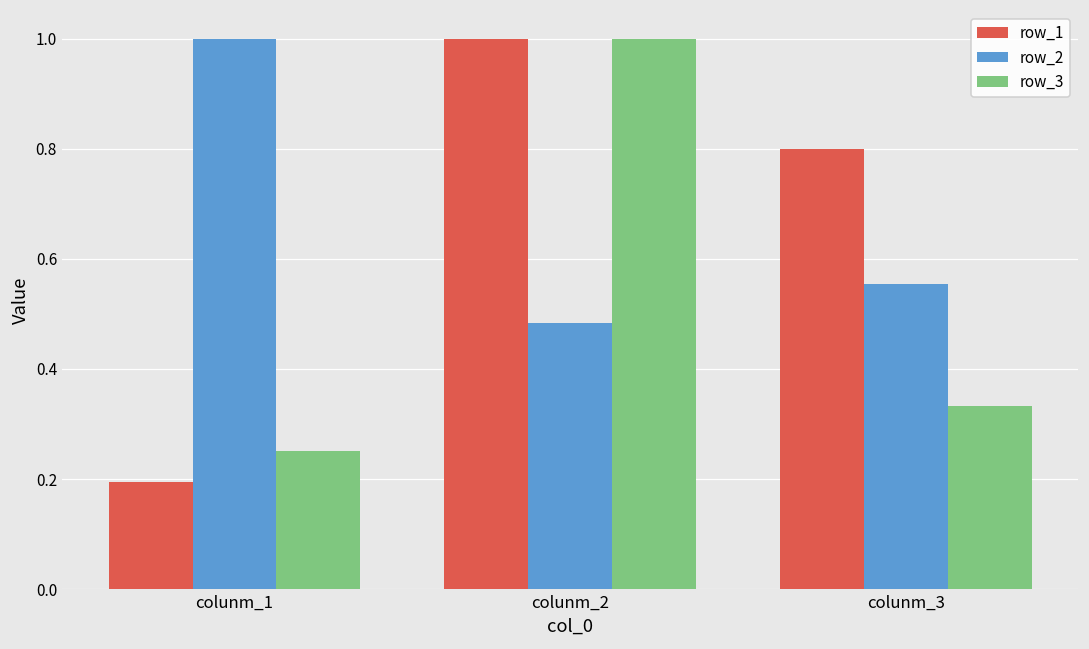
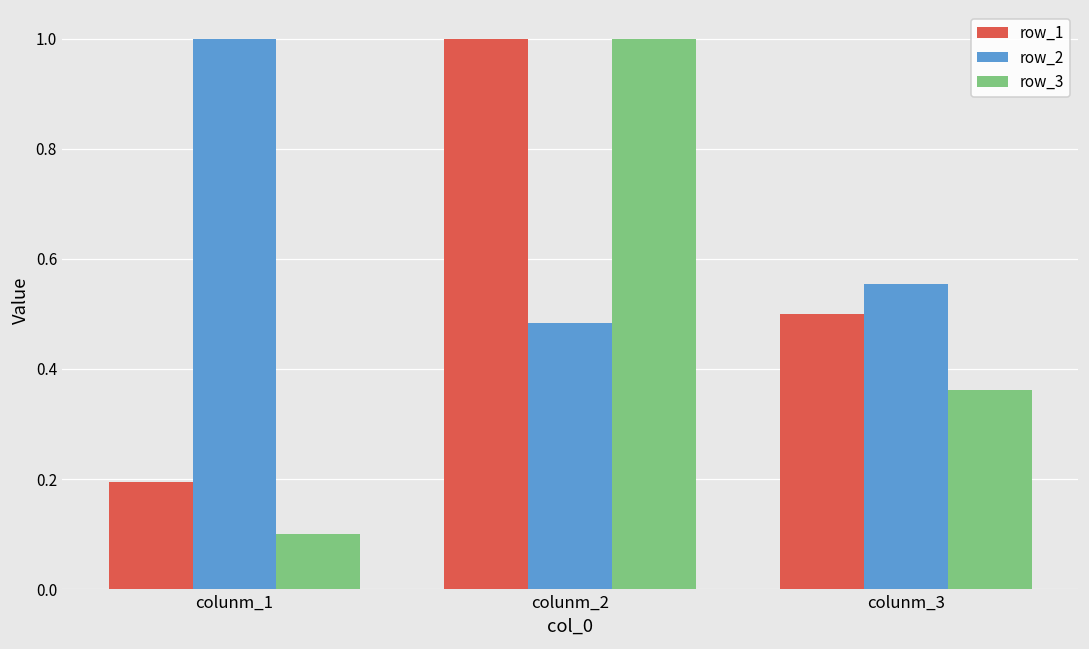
  {
    "row_1": {
      "colunm_1": 0.19,
      "colunm_2": 1.0,
-     "colunm_3": 0.8
+     "colunm_3": 0.5
    },
    "row_2": {
      "colunm_1": 1.00,
      "colunm_2": 0.48,
      "colunm_3": 0.55
    },
    "row_3": {
-     "colunm_1": 0.25,
+     "colunm_1": 0.10,
      "colunm_2": 1.00,
-     "colunm_3": 0.33
+     "colunm_3": 0.36
    }
  }
